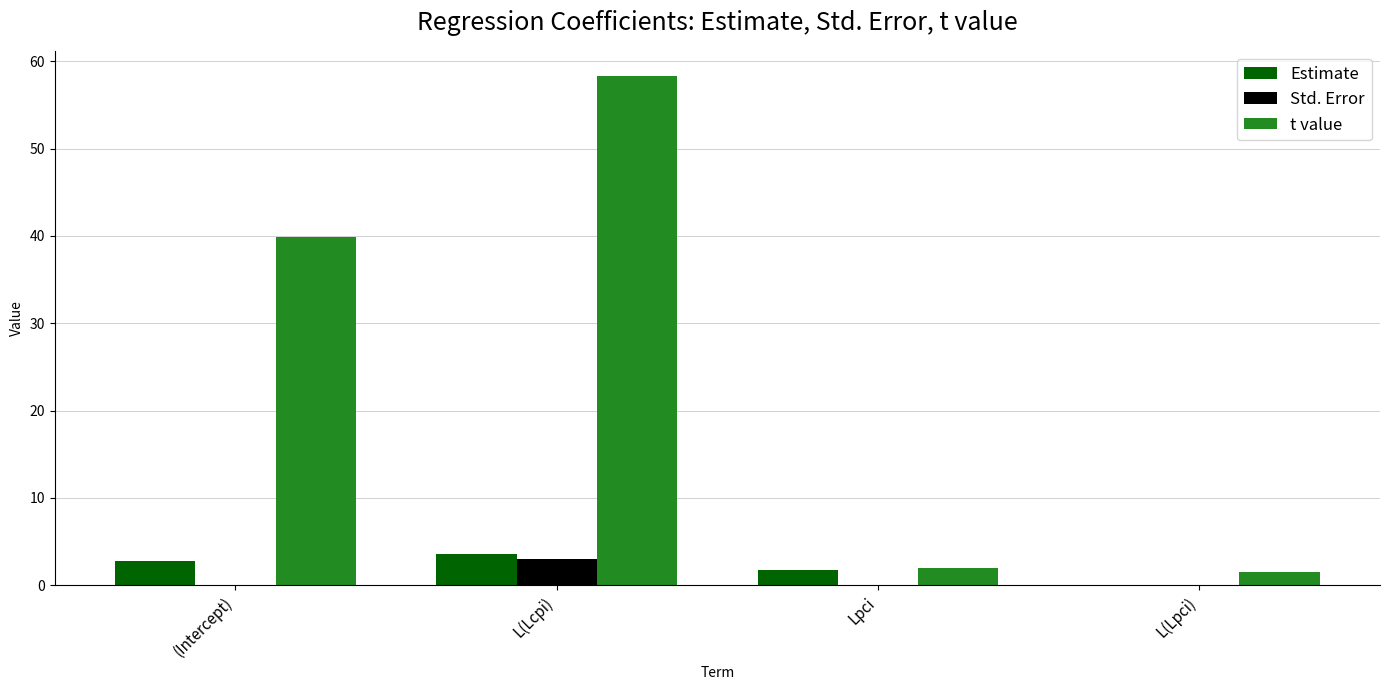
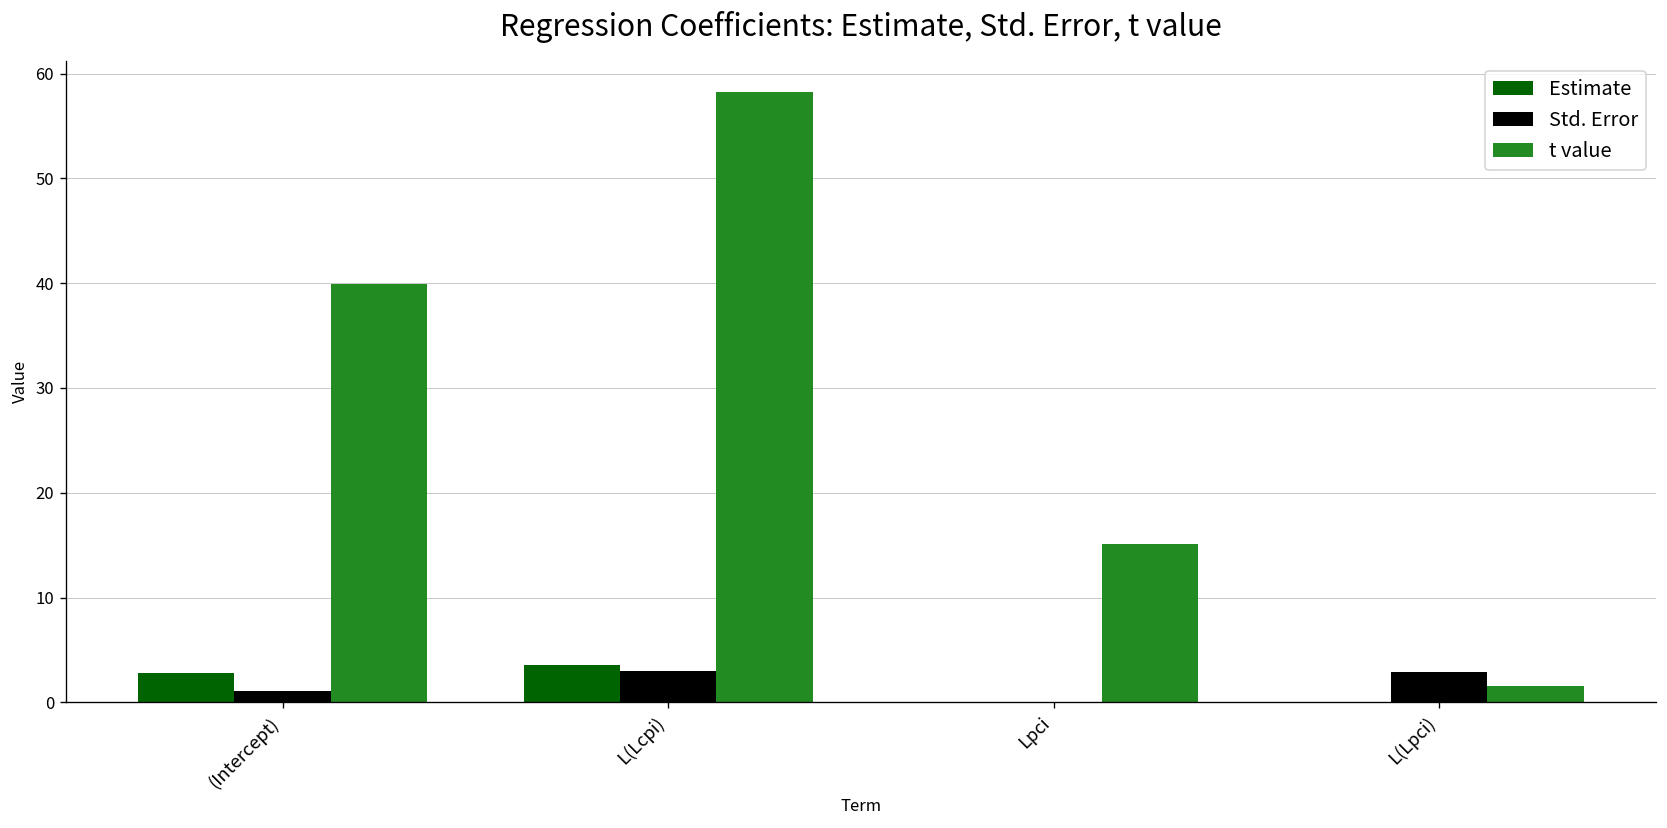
  {
    "Estimate": {
      "(Intercept)": 3,
      "L(Lcpi)": 4,
-     "Lpci": 2
+     "Lpci": 0
    },
    "Std. Error": {
-     "(Intercept)": 0,
+     "(Intercept)": 1,
      "L(Lcpi)": 3,
-     "L(Lpci)": 0
+     "L(Lpci)": 3
    },
    "t value": {
      "(Intercept)": 40,
      "L(Lcpi)": 58,
-     "Lpci": 2,
+     "Lpci": 15,
      "L(Lpci)": 2
    }
  }
